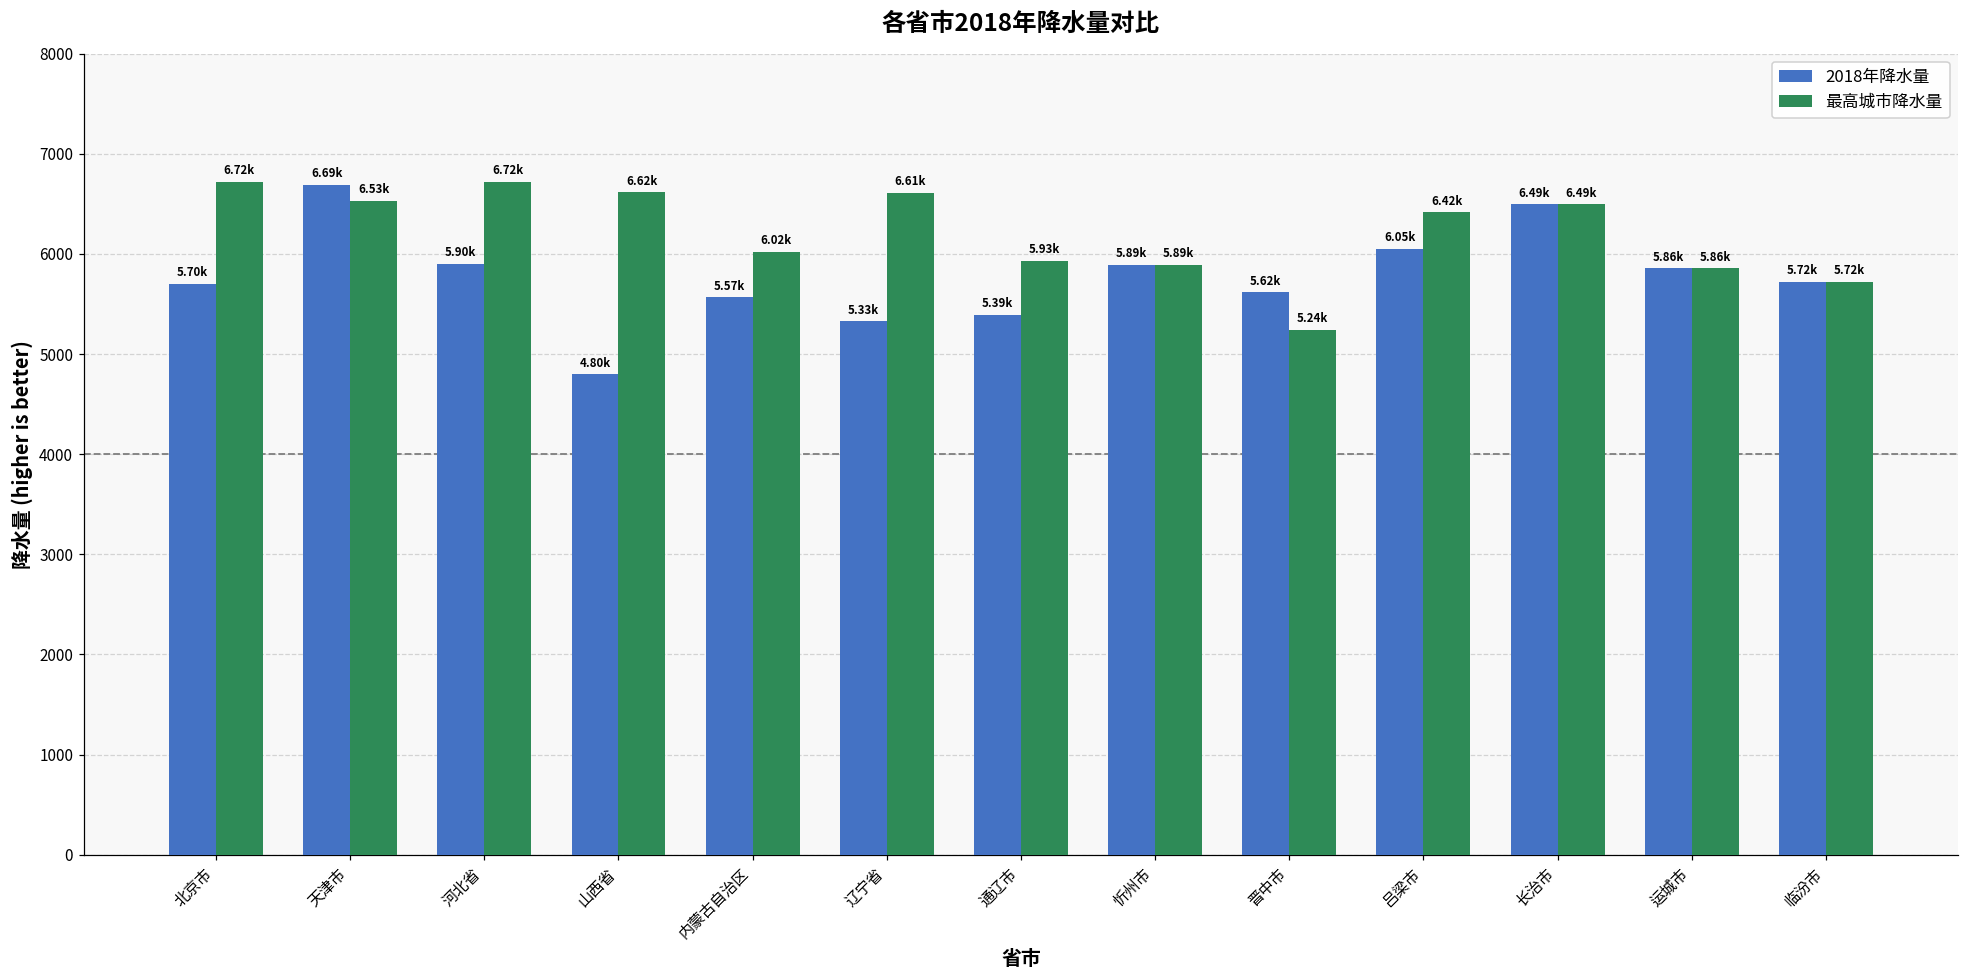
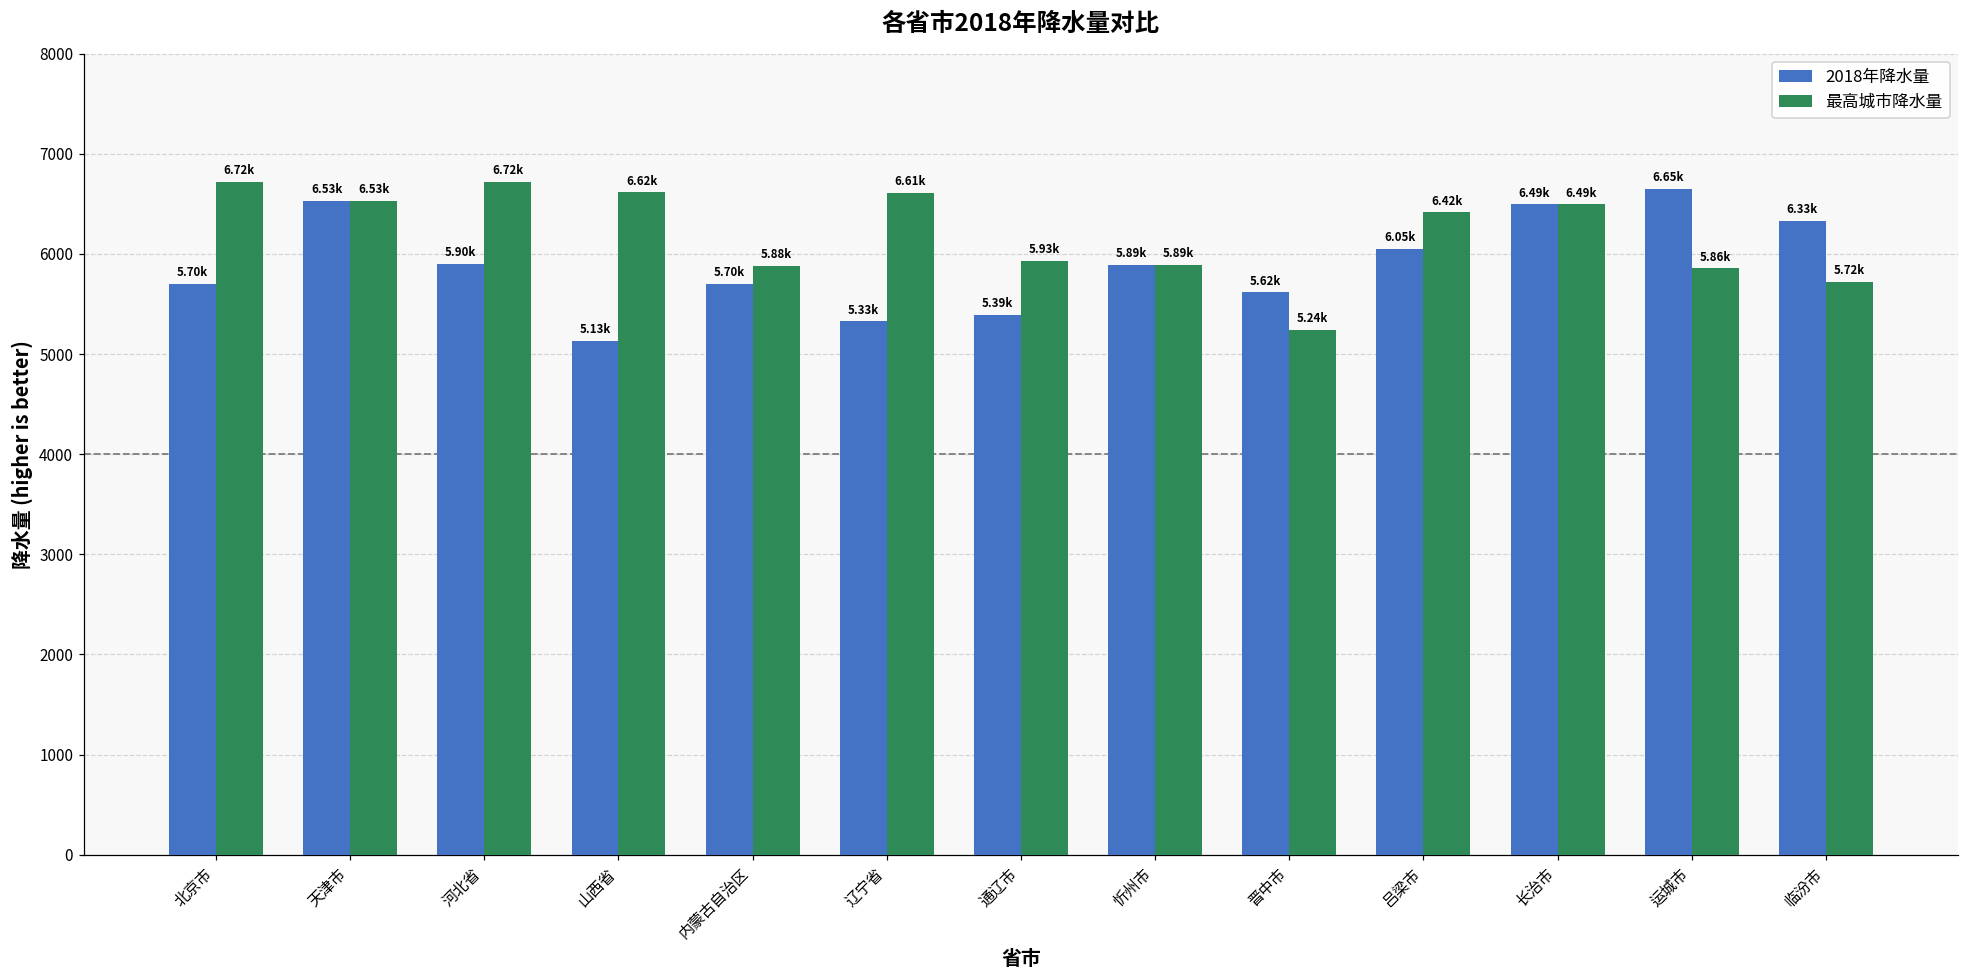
  {
    "2018年降水量": {
      "北京市": "5.70k",
-     "天津市": "6.69k",
+     "天津市": "6.53k",
      "河北省": "5.90k",
-     "山西省": "4.80k",
-     "内蒙古自治区": "5.57k",
+     "山西省": "5.13k",
+     "内蒙古自治区": "5.70k",
      "辽宁省": "5.33k",
      "通辽市": "5.39k",
      "忻州市": "5.89k",
      "晋中市": "5.62k",
      "吕梁市": "6.05k",
      "长治市": "6.49k",
-     "运城市": "5.86k",
-     "临汾市": "5.72k"
+     "运城市": "6.65k",
+     "临汾市": "6.33k"
    },
    "最高城市降水量": {
      "北京市": "6.72k",
      "天津市": "6.53k",
      "河北省": "6.72k",
      "山西省": "6.62k",
-     "内蒙古自治区": "6.02k",
+     "内蒙古自治区": "5.88k",
      "辽宁省": "6.61k",
      "通辽市": "5.93k",
      "忻州市": "5.89k",
      "晋中市": "5.24k",
      "吕梁市": "6.42k",
      "长治市": "6.49k",
      "运城市": "5.86k",
      "临汾市": "5.72k"
    }
  }
